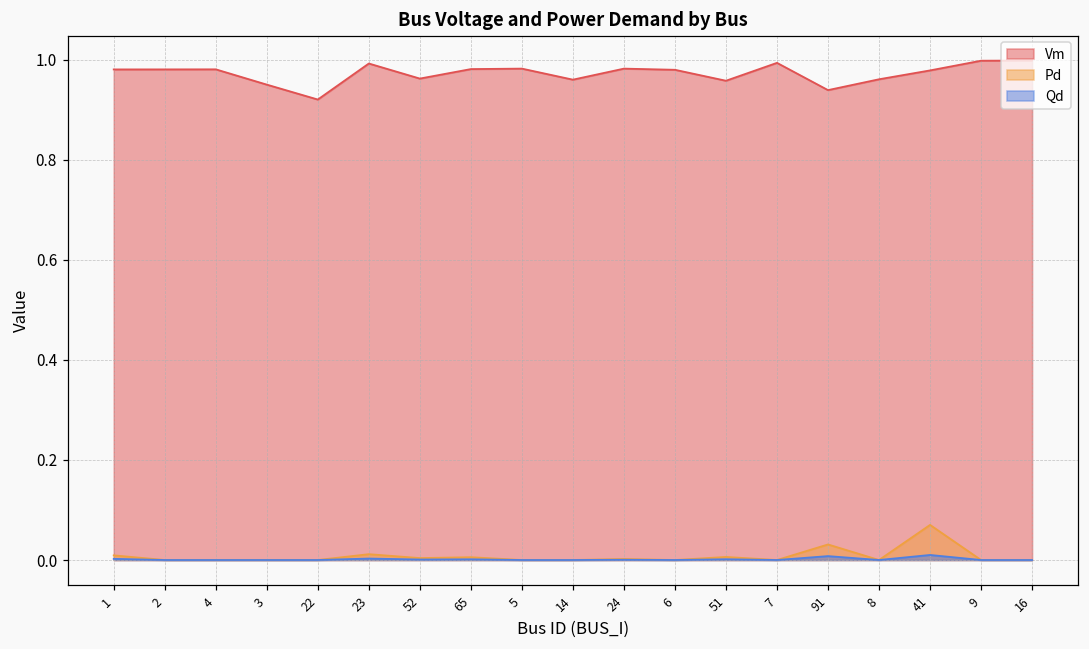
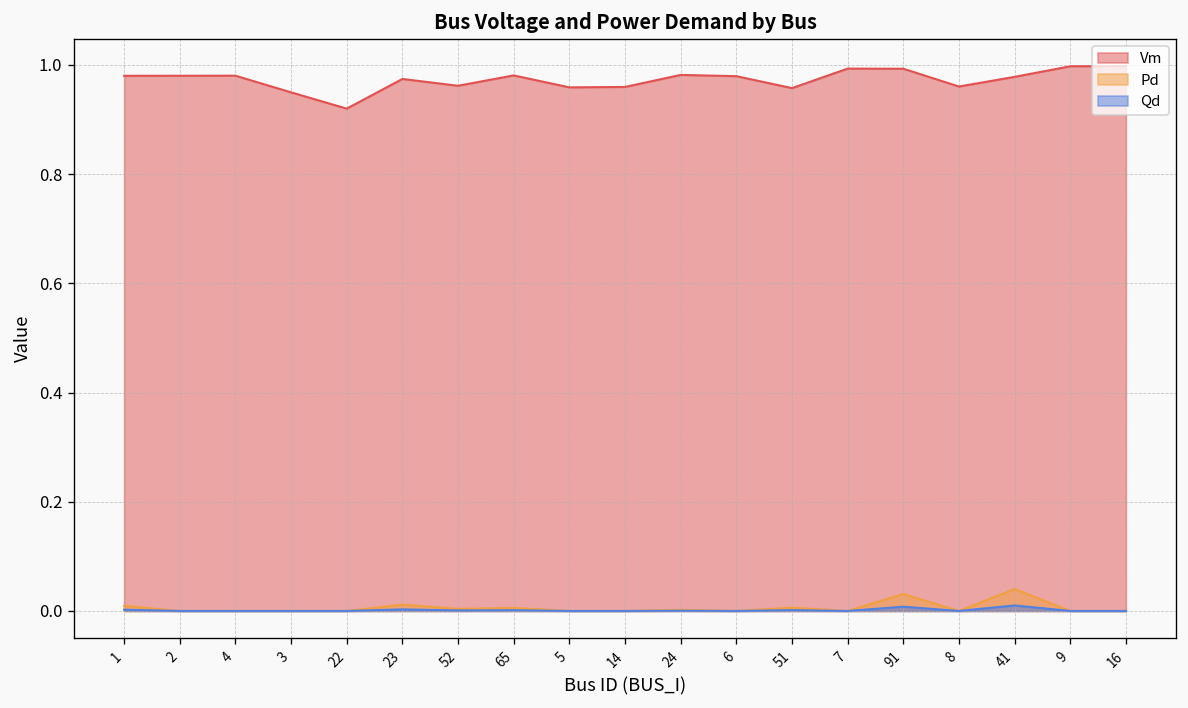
  {
    "Vm": {
      "1": 0.98,
      "2": 0.98,
      "4": 0.98,
      "3": 0.95,
      "22": 0.92,
-     "23": 0.99,
+     "23": 0.97,
      "52": 0.96,
      "65": 0.98,
-     "5": 0.98,
+     "5": 0.96,
      "14": 0.96,
      "24": 0.98,
      "6": 0.98,
      "51": 0.96,
      "7": 0.99,
-     "91": 0.94,
+     "91": 0.99,
      "8": 0.96,
      "41": 0.98,
      "9": 1.00
    },
    "Pd": {
      "1": 0.01,
      "23": 0.01,
      "91": 0.03,
-     "41": 0.07
+     "41": 0.04
    },
    "Qd": {
      "1": 0.00,
      "23": 0.00,
      "91": 0.01,
      "41": 0.01
    }
  }
